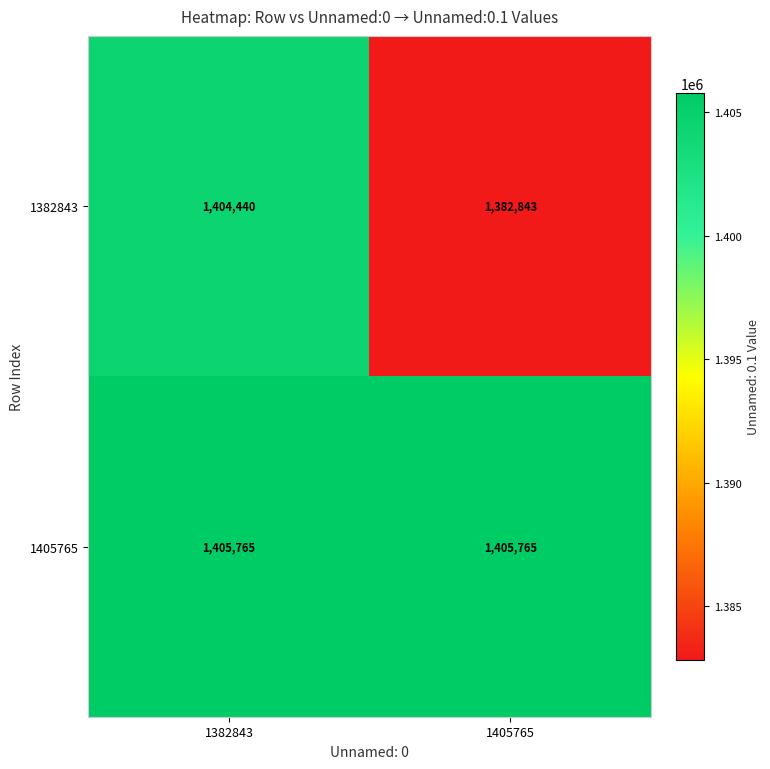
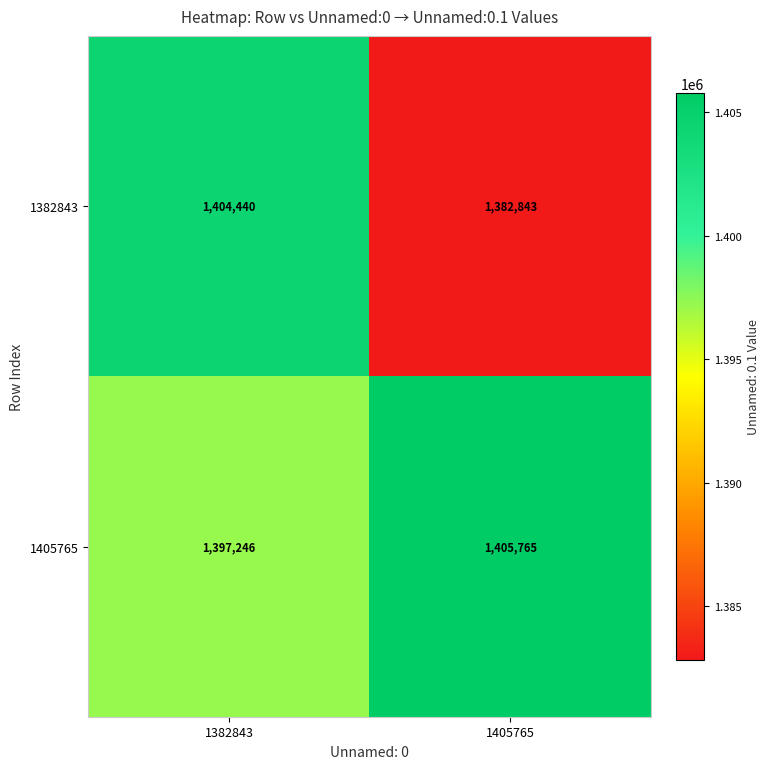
  {
    "1382843": {
      "1382843": "1,404,440",
      "1405765": "1,382,843"
    },
    "1405765": {
-     "1382843": "1,405,765",
+     "1382843": "1,397,246",
      "1405765": "1,405,765"
    }
  }
